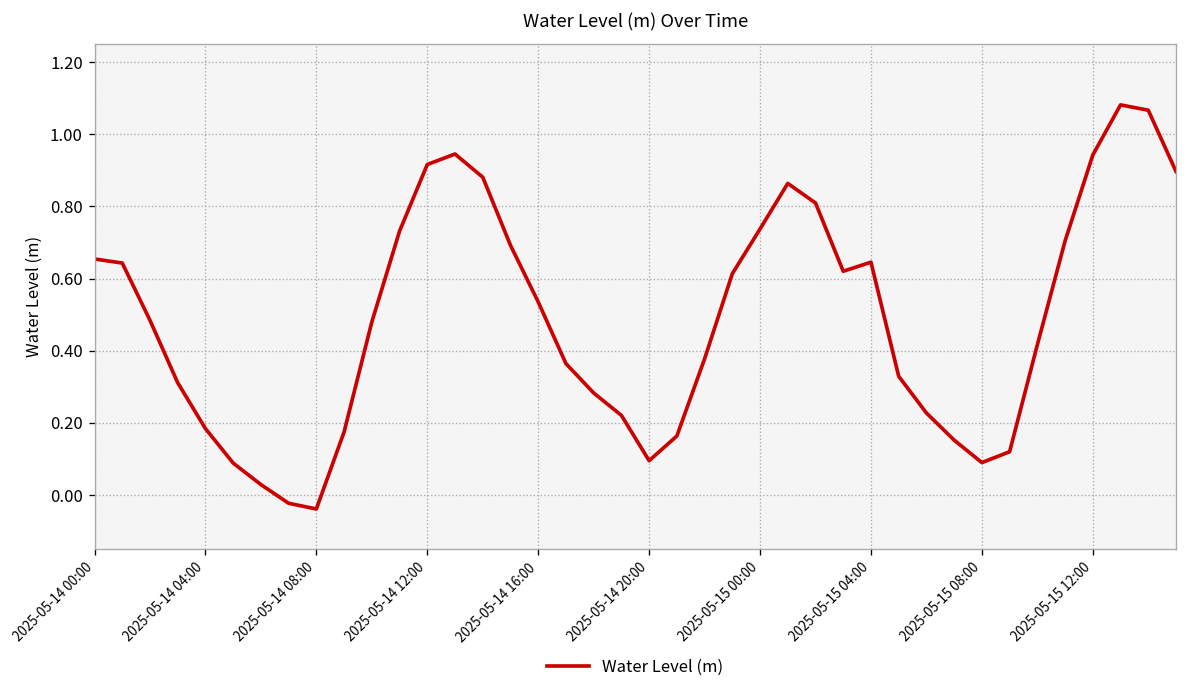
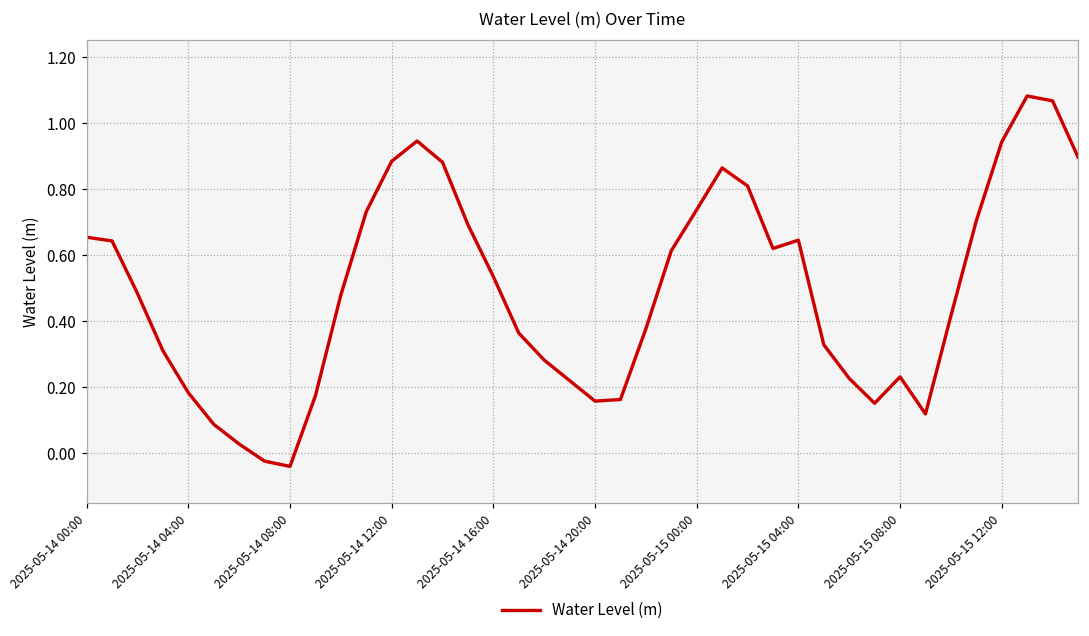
  {
    "2025-05-14 00:00": 0.65,
    "2025-05-14 04:00": 0.18,
    "2025-05-14 08:00": -0.04,
-   "2025-05-14 12:00": 0.92,
+   "2025-05-14 12:00": 0.88,
    "2025-05-14 16:00": 0.54,
-   "2025-05-14 20:00": 0.09,
+   "2025-05-14 20:00": 0.16,
    "2025-05-15 00:00": 0.74,
    "2025-05-15 04:00": 0.65,
-   "2025-05-15 08:00": 0.09,
+   "2025-05-15 08:00": 0.23,
    "2025-05-15 12:00": 0.94
  }
